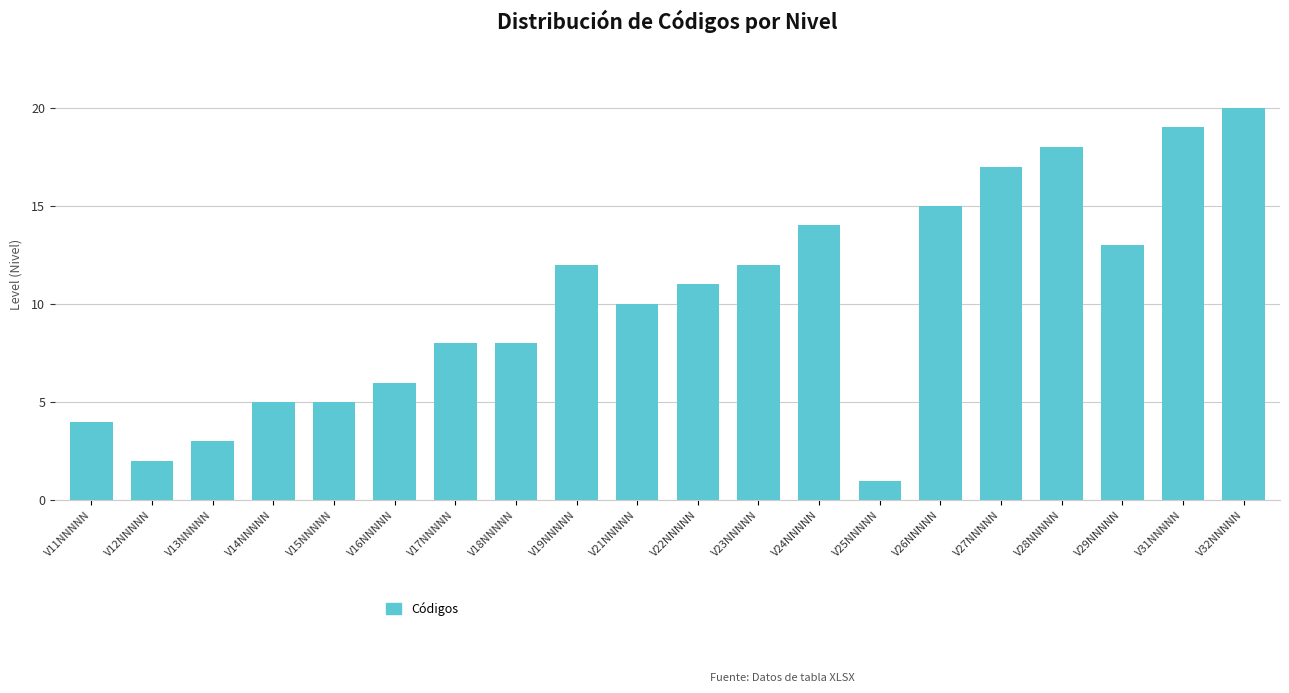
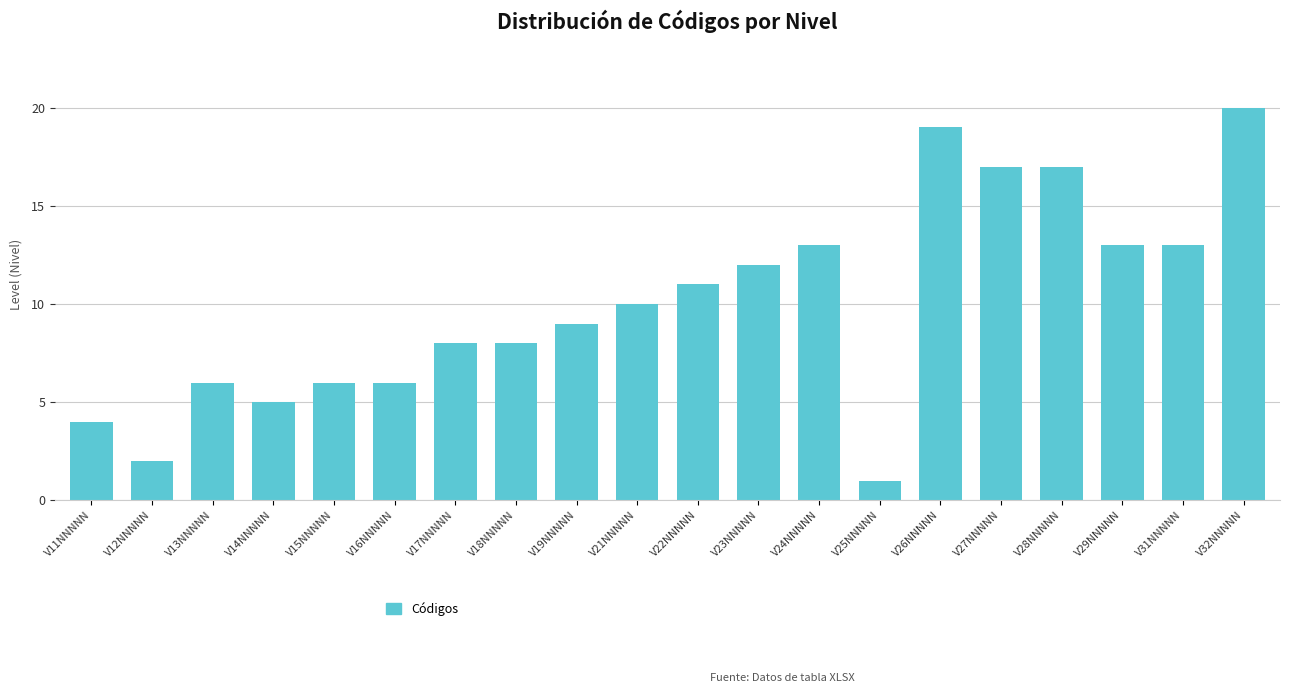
  {
    "V11NNNNN": 4,
    "V12NNNNN": 2,
-   "V13NNNNN": 3,
+   "V13NNNNN": 6,
    "V14NNNNN": 5,
-   "V15NNNNN": 5,
+   "V15NNNNN": 6,
    "V16NNNNN": 6,
    "V17NNNNN": 8,
    "V18NNNNN": 8,
-   "V19NNNNN": 12,
+   "V19NNNNN": 9,
    "V21NNNNN": 10,
    "V22NNNNN": 11,
    "V23NNNNN": 12,
-   "V24NNNNN": 14,
+   "V24NNNNN": 13,
    "V25NNNNN": 1,
-   "V26NNNNN": 15,
+   "V26NNNNN": 19,
    "V27NNNNN": 17,
-   "V28NNNNN": 18,
+   "V28NNNNN": 17,
    "V29NNNNN": 13,
-   "V31NNNNN": 19,
+   "V31NNNNN": 13,
    "V32NNNNN": 20
  }
